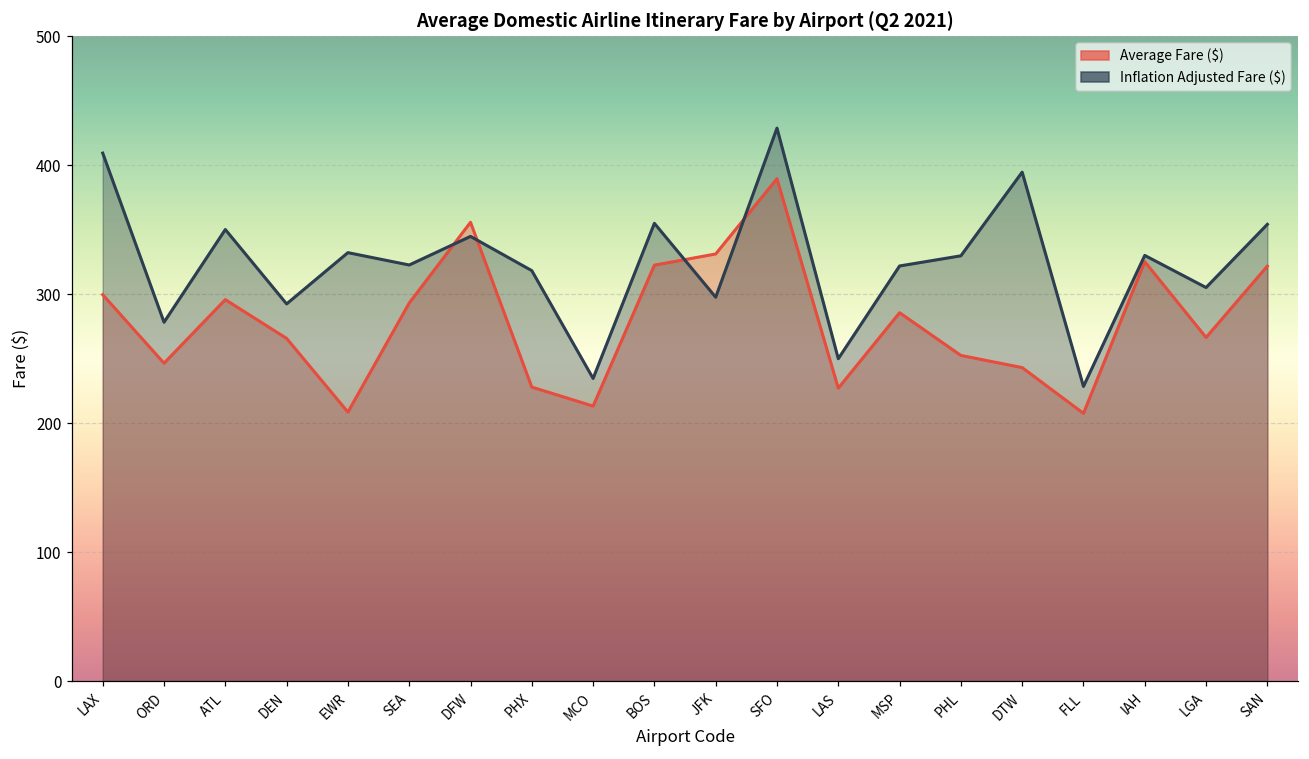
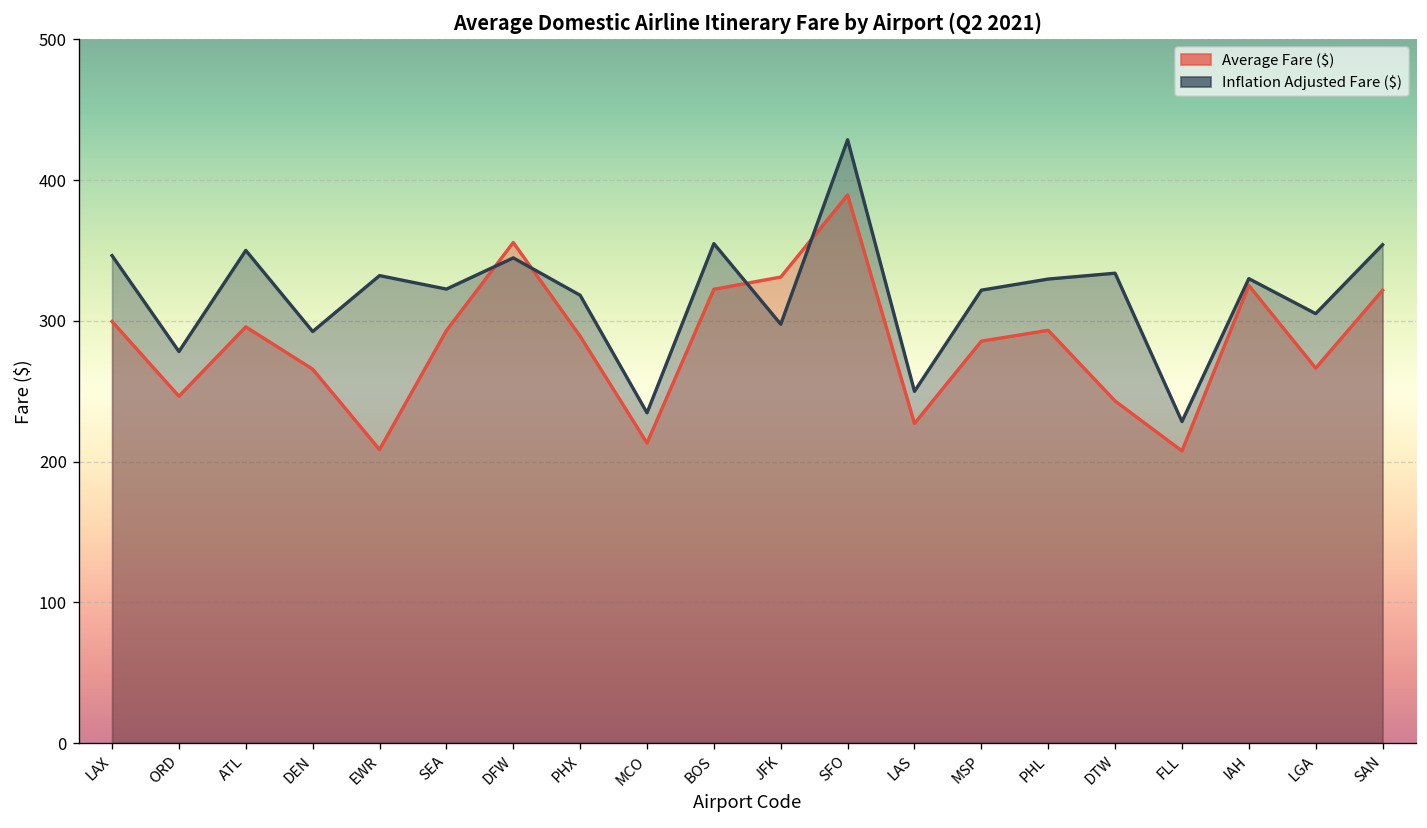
  {
    "Average Fare ($)": {
      "LAX": 300,
      "ORD": 246,
      "ATL": 296,
      "DEN": 266,
      "EWR": 209,
      "SEA": 293,
      "DFW": 356,
-     "PHX": 228,
+     "PHX": 289,
      "MCO": 213,
      "BOS": 322,
      "JFK": 331,
      "SFO": 389,
      "LAS": 227,
      "MSP": 286,
-     "PHL": 252,
+     "PHL": 293,
      "DTW": 243,
      "FLL": 208,
      "IAH": 325,
      "LGA": 266,
      "SAN": 322
    },
    "Inflation Adjusted Fare ($)": {
-     "LAX": 409,
+     "LAX": 346,
      "ORD": 278,
      "ATL": 350,
      "DEN": 292,
      "EWR": 332,
      "SEA": 323,
      "DFW": 345,
      "PHX": 318,
      "MCO": 235,
      "BOS": 355,
      "JFK": 298,
      "SFO": 429,
      "LAS": 250,
      "MSP": 322,
      "PHL": 330,
-     "DTW": 395,
+     "DTW": 334,
      "FLL": 228,
      "IAH": 330,
      "LGA": 305,
      "SAN": 354
    }
  }
